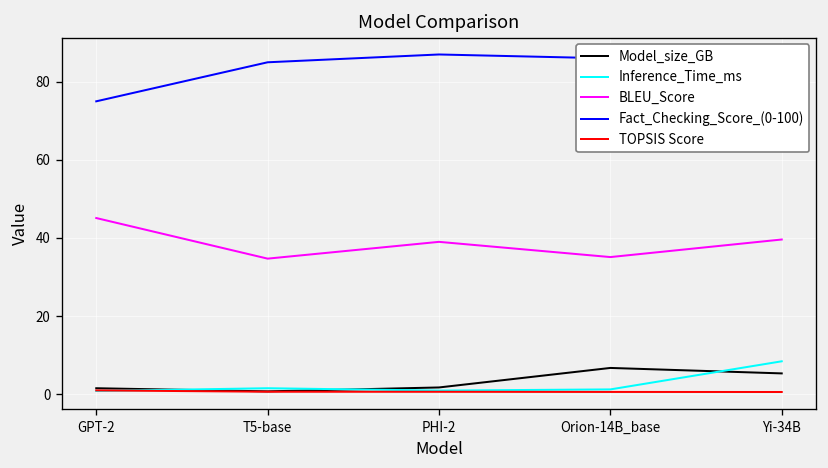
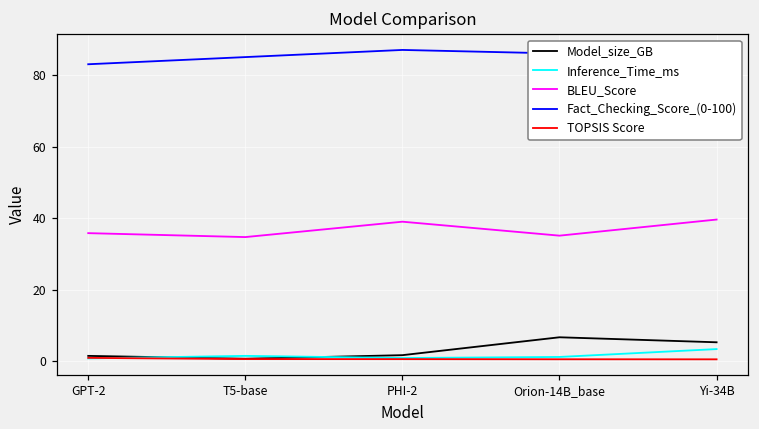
  {
    "Model_size_GB": {
      "PHI-2": 2,
      "Orion-14B_base": 7,
      "Yi-34B": 5
    },
    "Inference_Time_ms": {
      "T5-base": 2,
-     "Yi-34B": 8
+     "Yi-34B": 3
    },
    "BLEU_Score": {
-     "GPT-2": 45,
+     "GPT-2": 36,
      "T5-base": 35,
      "PHI-2": 39,
      "Orion-14B_base": 35,
      "Yi-34B": 40
    },
    "Fact_Checking_Score_(0-100)": {
-     "GPT-2": 75,
+     "GPT-2": 83,
      "T5-base": 85,
      "PHI-2": 87
    },
    "TOPSIS Score": {
      "Yi-34B": 1
    }
  }
